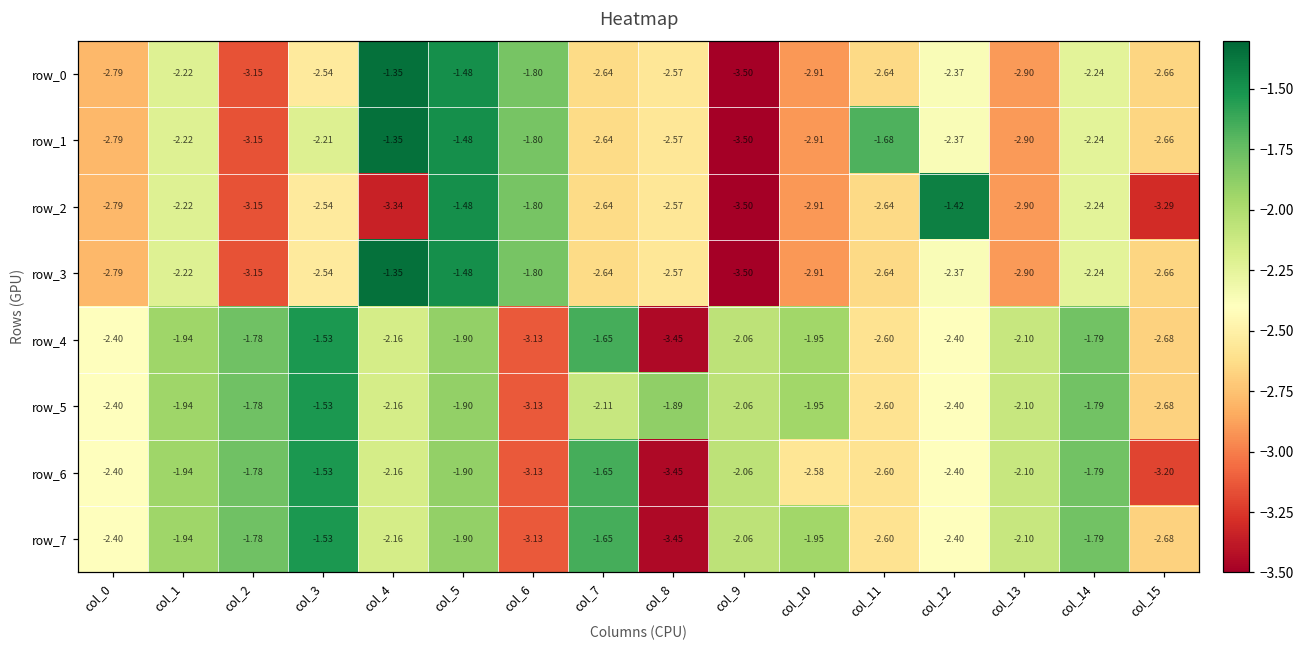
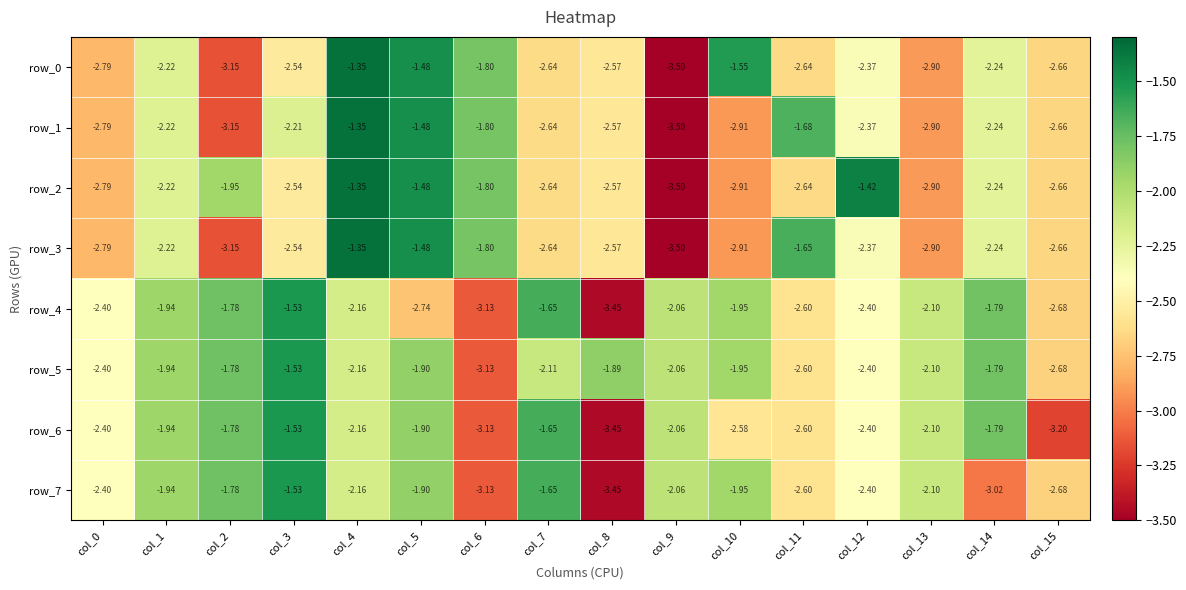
  {
    "row_0": {
      "col_0": -2.79,
      "col_1": -2.22,
      "col_2": -3.15,
      "col_3": -2.54,
      "col_4": -1.35,
      "col_5": -1.48,
      "col_6": -1.80,
      "col_7": -2.64,
      "col_8": -2.57,
      "col_9": -3.50,
-     "col_10": -2.91,
+     "col_10": -1.55,
      "col_11": -2.64,
      "col_12": -2.37,
      "col_13": -2.90,
      "col_14": -2.24,
      "col_15": -2.66
    },
    "row_1": {
      "col_0": -2.79,
      "col_1": -2.22,
      "col_2": -3.15,
      "col_3": -2.21,
      "col_4": -1.35,
      "col_5": -1.48,
      "col_6": -1.80,
      "col_7": -2.64,
      "col_8": -2.57,
      "col_9": -3.50,
      "col_10": -2.91,
      "col_11": -1.68,
      "col_12": -2.37,
      "col_13": -2.90,
      "col_14": -2.24,
      "col_15": -2.66
    },
    "row_2": {
      "col_0": -2.79,
      "col_1": -2.22,
-     "col_2": -3.15,
+     "col_2": -1.95,
      "col_3": -2.54,
-     "col_4": -3.34,
+     "col_4": -1.35,
      "col_5": -1.48,
      "col_6": -1.80,
      "col_7": -2.64,
      "col_8": -2.57,
      "col_9": -3.50,
      "col_10": -2.91,
      "col_11": -2.64,
      "col_12": -1.42,
      "col_13": -2.90,
      "col_14": -2.24,
-     "col_15": -3.29
+     "col_15": -2.66
    },
    "row_3": {
      "col_0": -2.79,
      "col_1": -2.22,
      "col_2": -3.15,
      "col_3": -2.54,
      "col_4": -1.35,
      "col_5": -1.48,
      "col_6": -1.80,
      "col_7": -2.64,
      "col_8": -2.57,
      "col_9": -3.50,
      "col_10": -2.91,
-     "col_11": -2.64,
+     "col_11": -1.65,
      "col_12": -2.37,
      "col_13": -2.90,
      "col_14": -2.24,
      "col_15": -2.66
    },
    "row_4": {
      "col_0": -2.40,
      "col_1": -1.94,
      "col_2": -1.78,
      "col_3": -1.53,
      "col_4": -2.16,
-     "col_5": -1.90,
+     "col_5": -2.74,
      "col_6": -3.13,
      "col_7": -1.65,
      "col_8": -3.45,
      "col_9": -2.06,
      "col_10": -1.95,
      "col_11": -2.60,
      "col_12": -2.40,
      "col_13": -2.10,
      "col_14": -1.79,
      "col_15": -2.68
    },
    "row_5": {
      "col_0": -2.40,
      "col_1": -1.94,
      "col_2": -1.78,
      "col_3": -1.53,
      "col_4": -2.16,
      "col_5": -1.90,
      "col_6": -3.13,
      "col_7": -2.11,
      "col_8": -1.89,
      "col_9": -2.06,
      "col_10": -1.95,
      "col_11": -2.60,
      "col_12": -2.40,
      "col_13": -2.10,
      "col_14": -1.79,
      "col_15": -2.68
    },
    "row_6": {
      "col_0": -2.40,
      "col_1": -1.94,
      "col_2": -1.78,
      "col_3": -1.53,
      "col_4": -2.16,
      "col_5": -1.90,
      "col_6": -3.13,
      "col_7": -1.65,
      "col_8": -3.45,
      "col_9": -2.06,
      "col_10": -2.58,
      "col_11": -2.60,
      "col_12": -2.40,
      "col_13": -2.10,
      "col_14": -1.79,
      "col_15": -3.20
    },
    "row_7": {
      "col_0": -2.40,
      "col_1": -1.94,
      "col_2": -1.78,
      "col_3": -1.53,
      "col_4": -2.16,
      "col_5": -1.90,
      "col_6": -3.13,
      "col_7": -1.65,
      "col_8": -3.45,
      "col_9": -2.06,
      "col_10": -1.95,
      "col_11": -2.60,
      "col_12": -2.40,
      "col_13": -2.10,
-     "col_14": -1.79,
+     "col_14": -3.02,
      "col_15": -2.68
    }
  }
